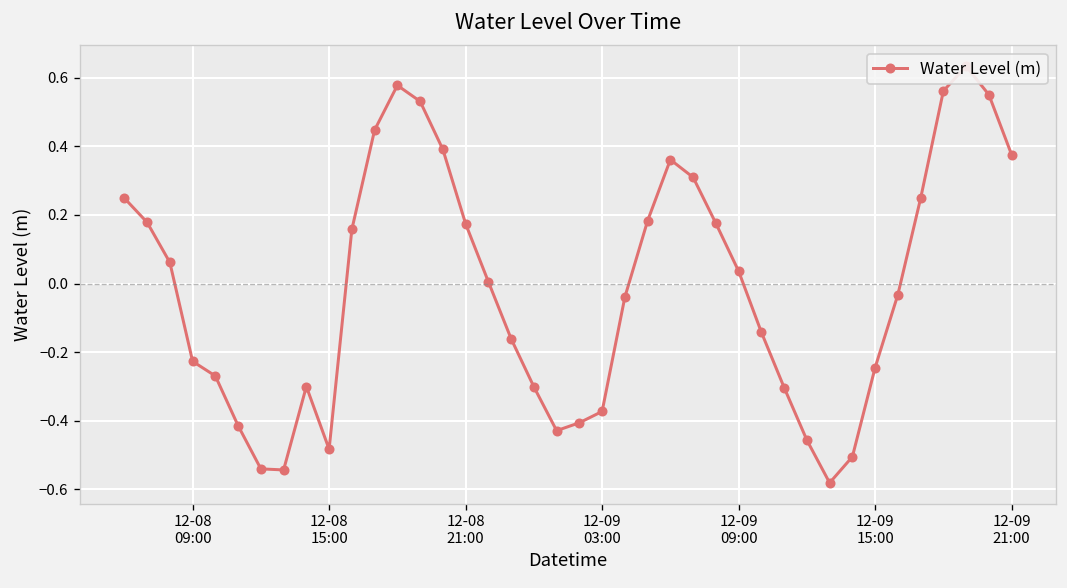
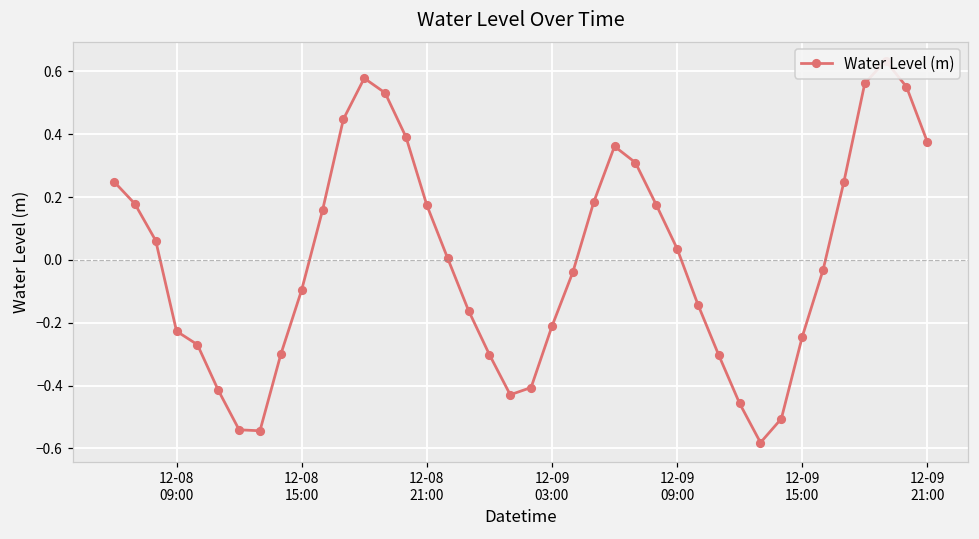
  {
    "12-08 09:00": -0.23,
-   "12-08 15:00": -0.48,
+   "12-08 15:00": -0.10,
    "12-08 21:00": 0.17,
-   "12-09 03:00": -0.37,
+   "12-09 03:00": -0.21,
    "12-09 09:00": 0.04,
    "12-09 15:00": -0.25,
    "12-09 21:00": 0.38
  }
